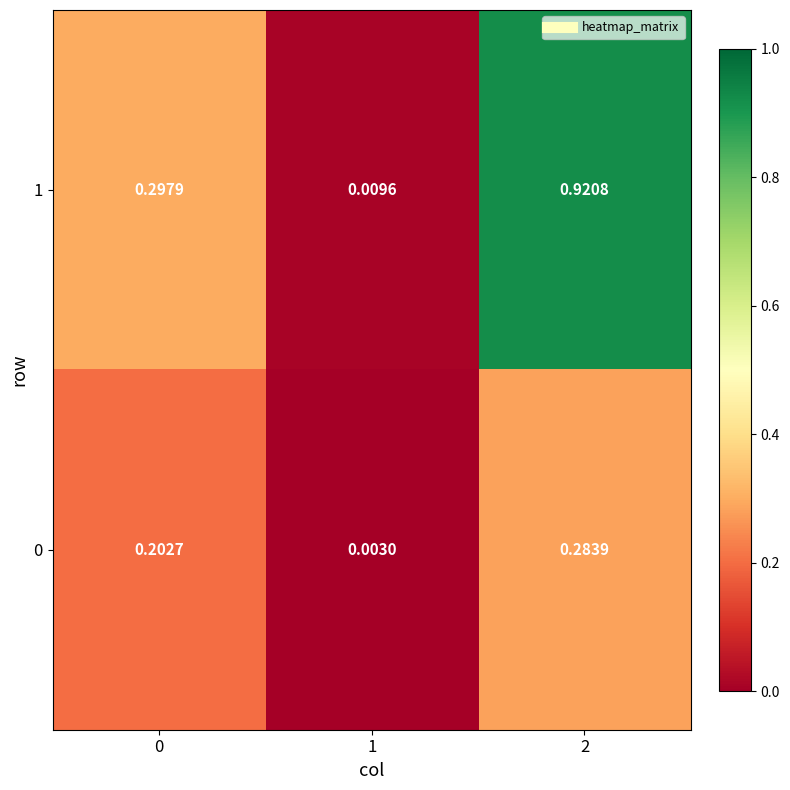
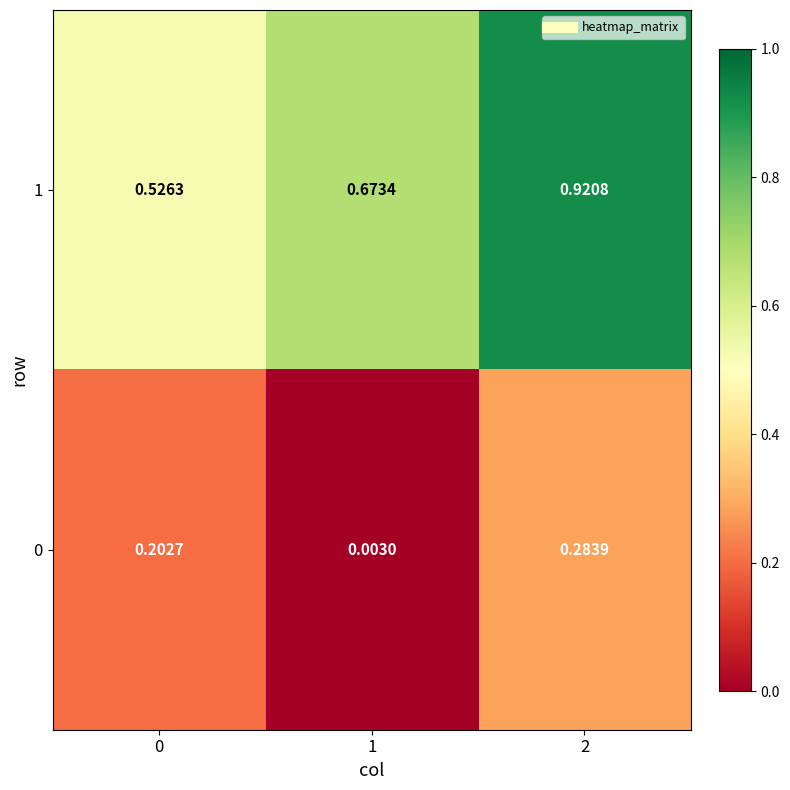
  {
    "1": {
-     "0": 0.2979,
-     "1": 0.0096,
+     "0": 0.5263,
+     "1": 0.6734,
      "2": 0.9208
    },
    "0": {
      "0": 0.2027,
      "1": 0.0030,
      "2": 0.2839
    }
  }
